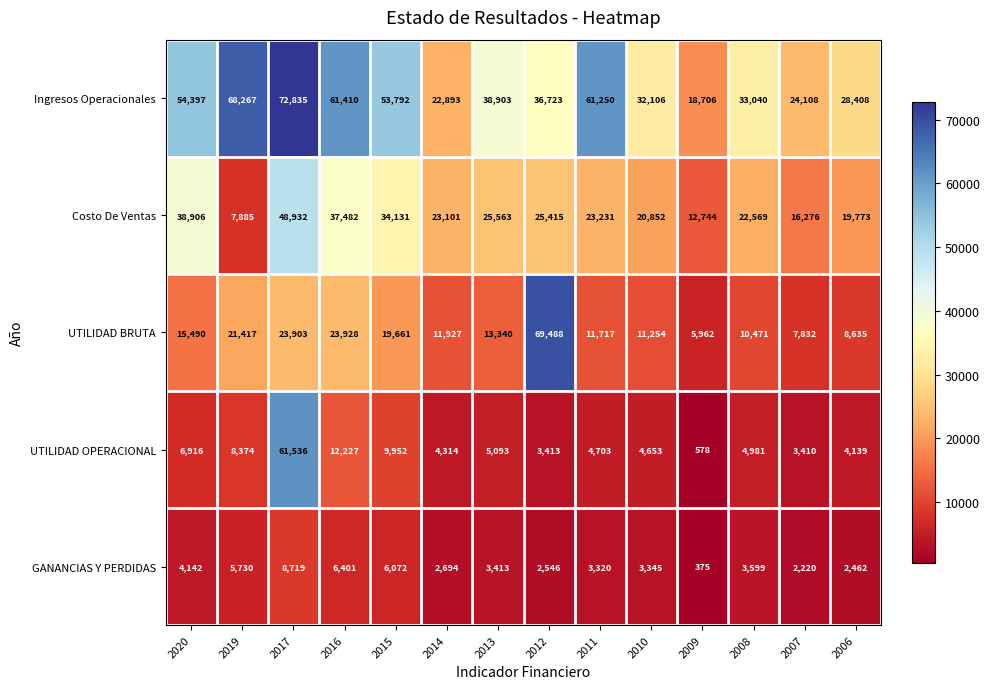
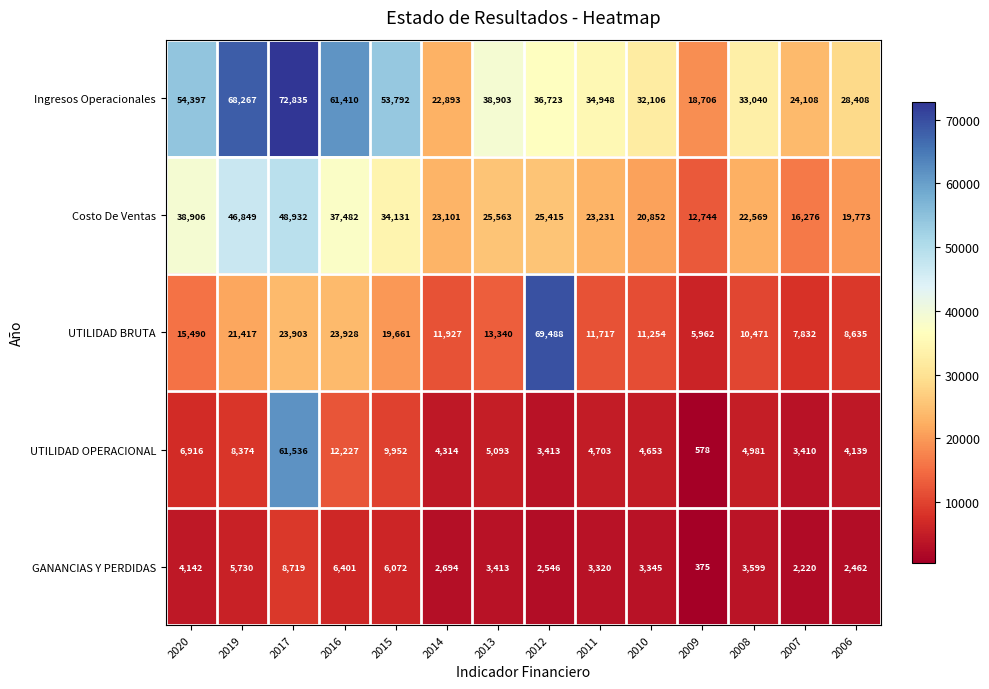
  {
    "Ingresos Operacionales": {
      "2020": "54,397",
      "2019": "68,267",
      "2017": "72,835",
      "2016": "61,410",
      "2015": "53,792",
      "2014": "22,893",
      "2013": "38,903",
      "2012": "36,723",
-     "2011": "61,250",
+     "2011": "34,948",
      "2010": "32,106",
      "2009": "18,706",
      "2008": "33,040",
      "2007": "24,108",
      "2006": "28,408"
    },
    "Costo De Ventas": {
      "2020": "38,906",
-     "2019": "7,885",
+     "2019": "46,849",
      "2017": "48,932",
      "2016": "37,482",
      "2015": "34,131",
      "2014": "23,101",
      "2013": "25,563",
      "2012": "25,415",
      "2011": "23,231",
      "2010": "20,852",
      "2009": "12,744",
      "2008": "22,569",
      "2007": "16,276",
      "2006": "19,773"
    },
    "UTILIDAD BRUTA": {
      "2020": "15,490",
      "2019": "21,417",
      "2017": "23,903",
      "2016": "23,928",
      "2015": "19,661",
      "2014": "11,927",
      "2013": "13,340",
      "2012": "69,488",
      "2011": "11,717",
      "2010": "11,254",
      "2009": "5,962",
      "2008": "10,471",
      "2007": "7,832",
      "2006": "8,635"
    },
    "UTILIDAD OPERACIONAL": {
      "2020": "6,916",
      "2019": "8,374",
      "2017": "61,536",
      "2016": "12,227",
      "2015": "9,952",
      "2014": "4,314",
      "2013": "5,093",
      "2012": "3,413",
      "2011": "4,703",
      "2010": "4,653",
      "2009": "578",
      "2008": "4,981",
      "2007": "3,410",
      "2006": "4,139"
    },
    "GANANCIAS Y PERDIDAS": {
      "2020": "4,142",
      "2019": "5,730",
      "2017": "8,719",
      "2016": "6,401",
      "2015": "6,072",
      "2014": "2,694",
      "2013": "3,413",
      "2012": "2,546",
      "2011": "3,320",
      "2010": "3,345",
      "2009": "375",
      "2008": "3,599",
      "2007": "2,220",
      "2006": "2,462"
    }
  }
